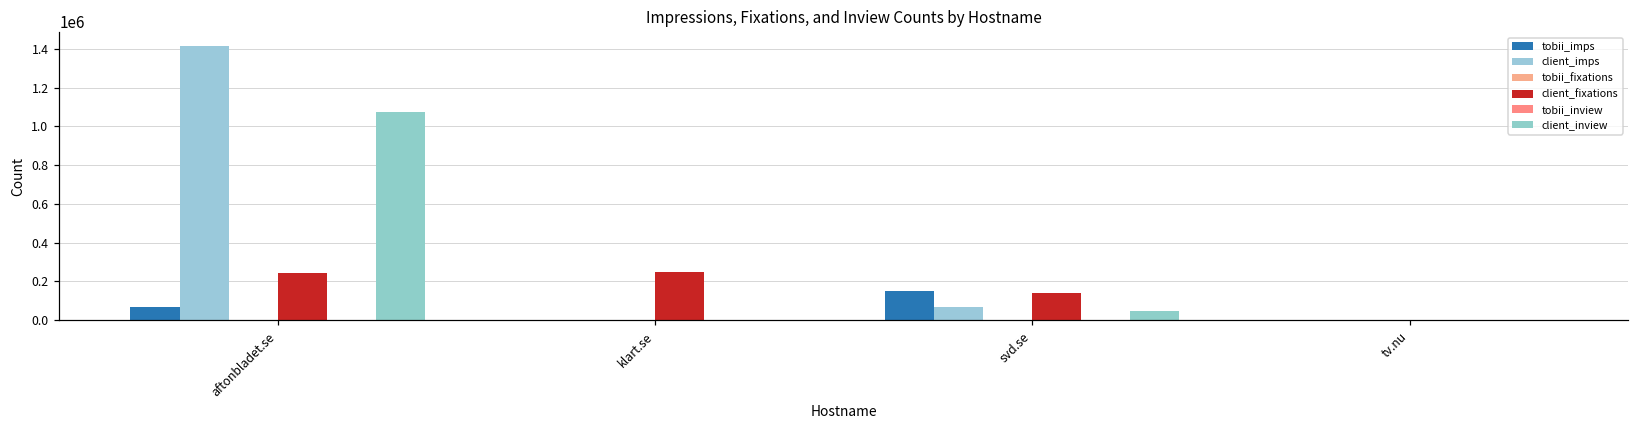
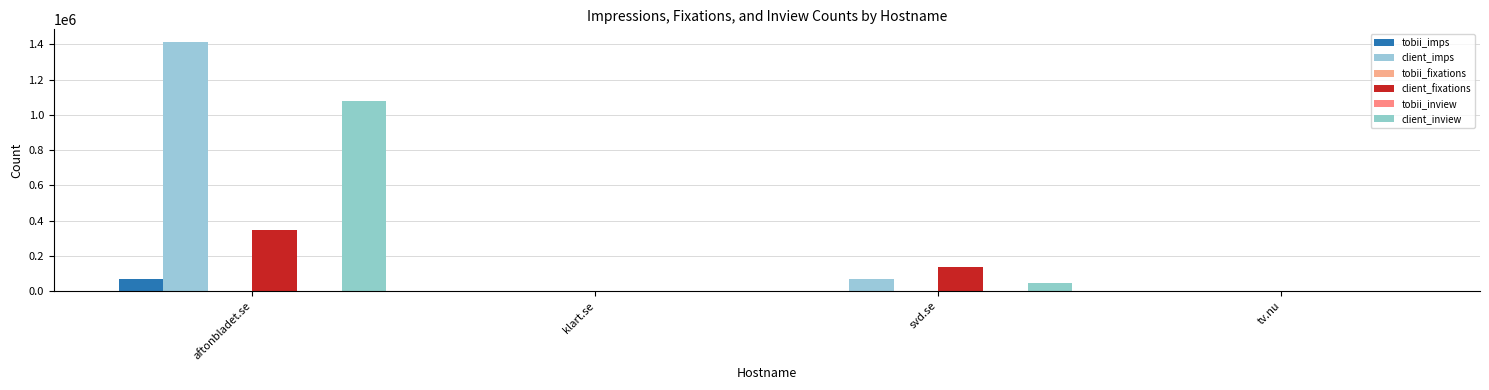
  {
    "tobii_imps": {
      "aftonbladet.se": 70000,
-     "svd.se": 150000
+     "svd.se": 0
    },
    "client_fixations": {
-     "aftonbladet.se": 240000,
-     "klart.se": 250000,
+     "aftonbladet.se": 350000,
+     "klart.se": 0,
      "svd.se": 140000
    }
  }
